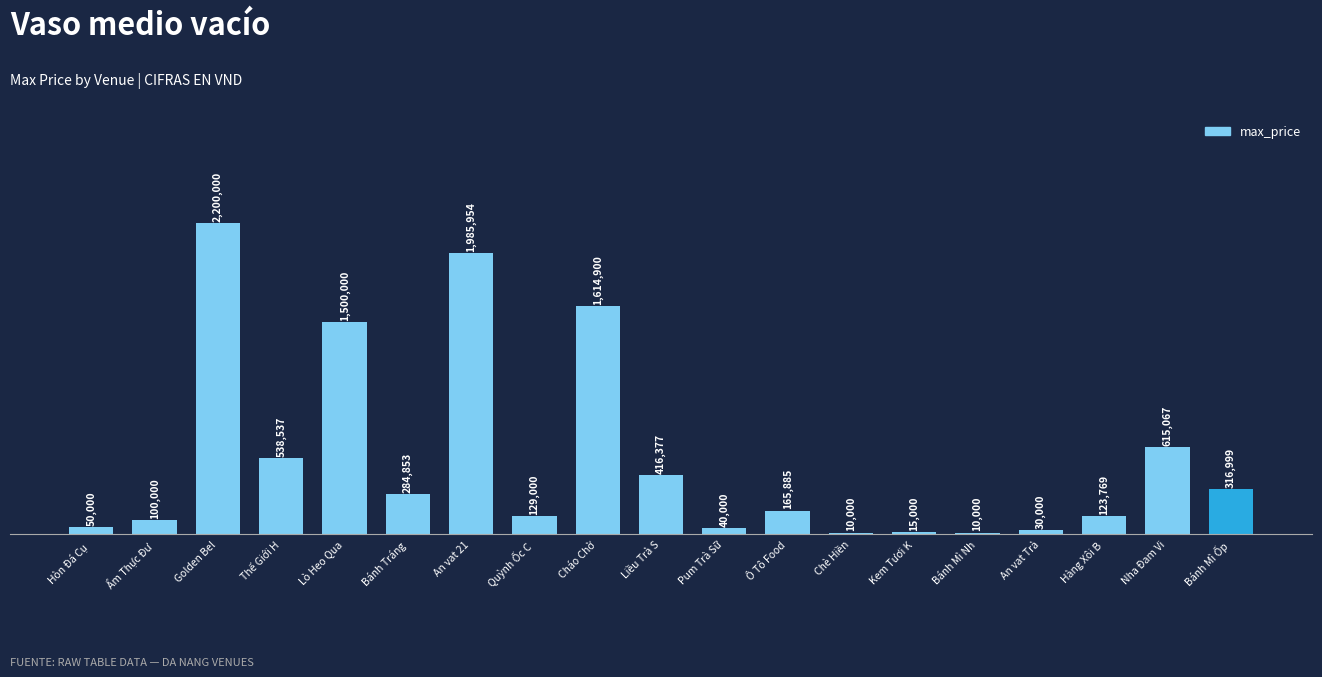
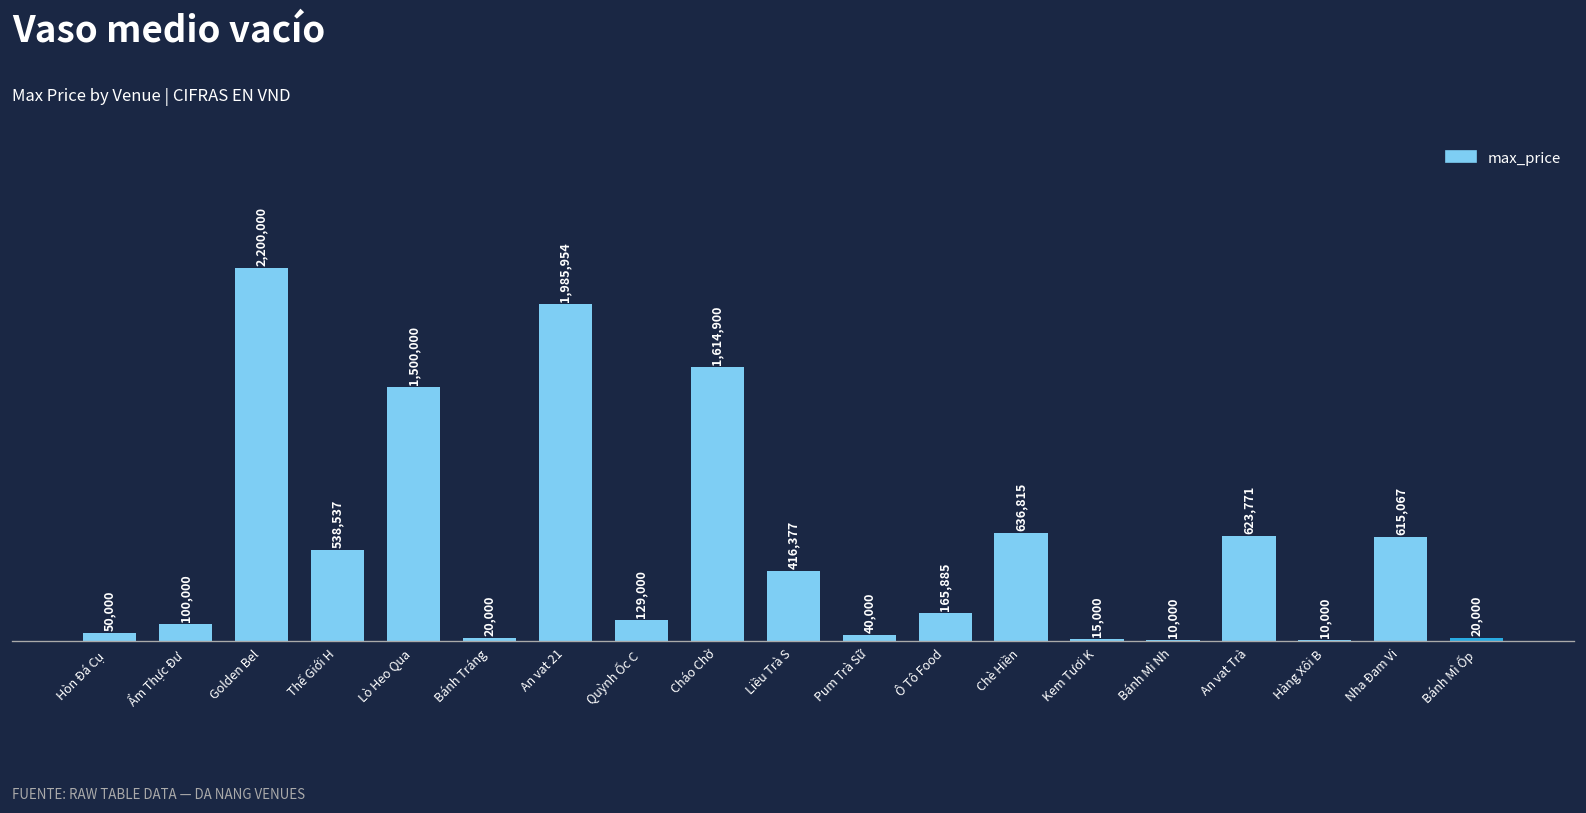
  {
    "Hòn Đá Cụ": "50,000",
    "Ẩm Thực Đư": "100,000",
    "Golden Bel": "2,200,000",
    "Thế Giới H": "538,537",
    "Lò Heo Qua": "1,500,000",
-   "Bánh Tráng": "284,853",
+   "Bánh Tráng": "20,000",
    "An vat 21": "1,985,954",
    "Quỳnh Ốc C": "129,000",
    "Cháo Chờ": "1,614,900",
    "Liều Trà S": "416,377",
    "Pum Trà Sữ": "40,000",
    "Ô Tô Food": "165,885",
-   "Chè Hiền": "10,000",
+   "Chè Hiền": "636,815",
    "Kem Tươi K": "15,000",
    "Bánh Mì Nh": "10,000",
-   "An vat Trà": "30,000",
-   "Hàng Xôi B": "123,769",
+   "An vat Trà": "623,771",
+   "Hàng Xôi B": "10,000",
    "Nha Đam Vi": "615,067",
-   "Bánh Mì Ốp": "316,999"
+   "Bánh Mì Ốp": "20,000"
  }
